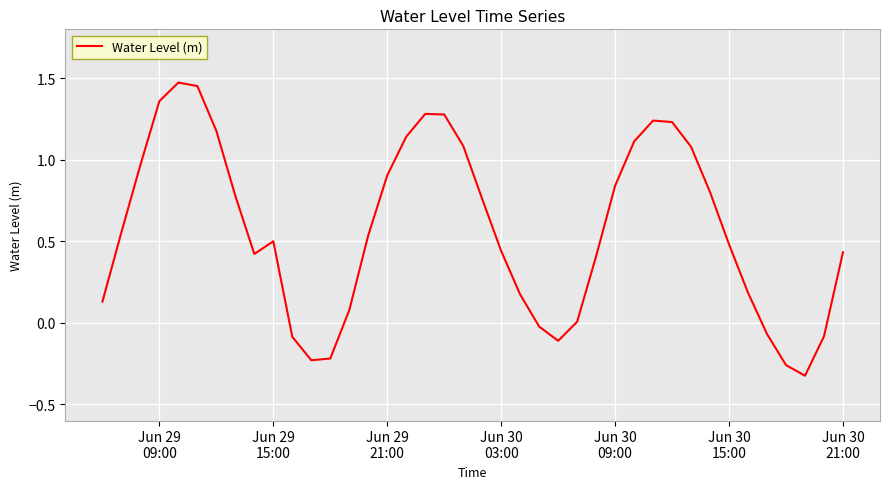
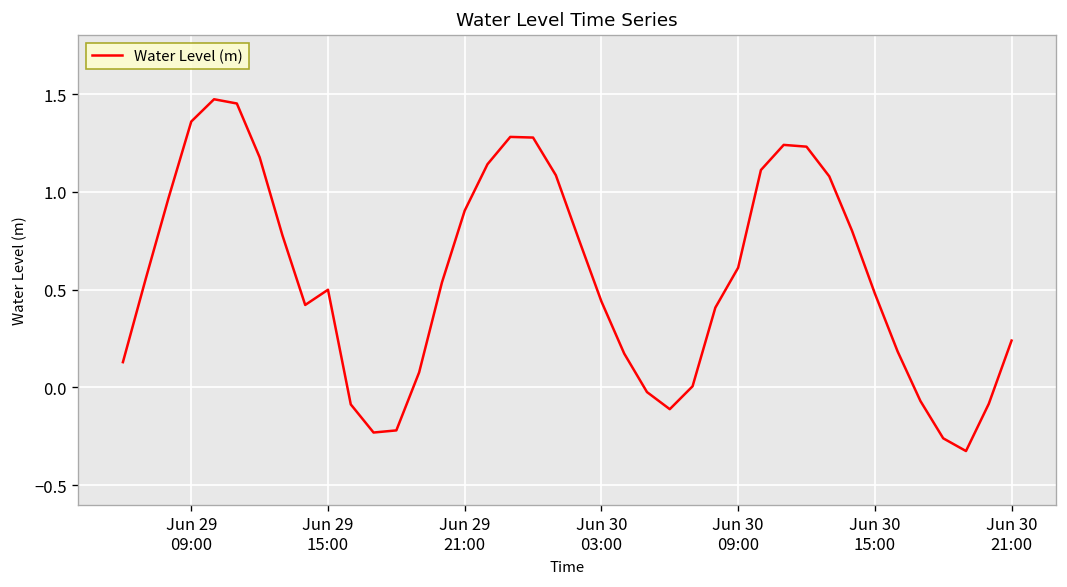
  {
    "Jun 29 09:00": 1.36,
    "Jun 29 15:00": 0.50,
    "Jun 29 21:00": 0.90,
    "Jun 30 03:00": 0.44,
-   "Jun 30 09:00": 0.84,
+   "Jun 30 09:00": 0.61,
    "Jun 30 15:00": 0.48,
-   "Jun 30 21:00": 0.43
+   "Jun 30 21:00": 0.24
  }
